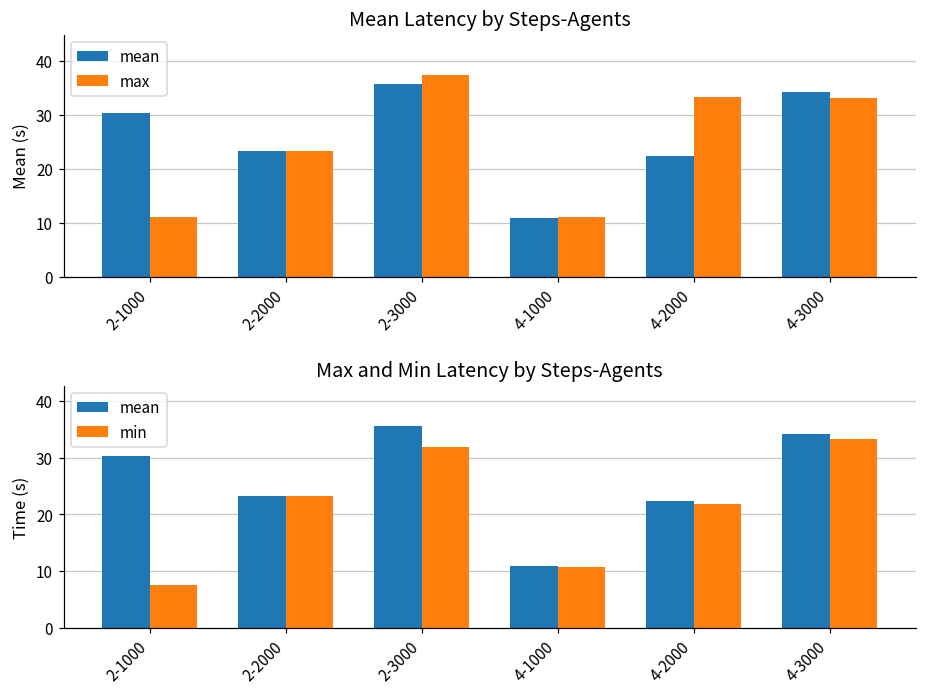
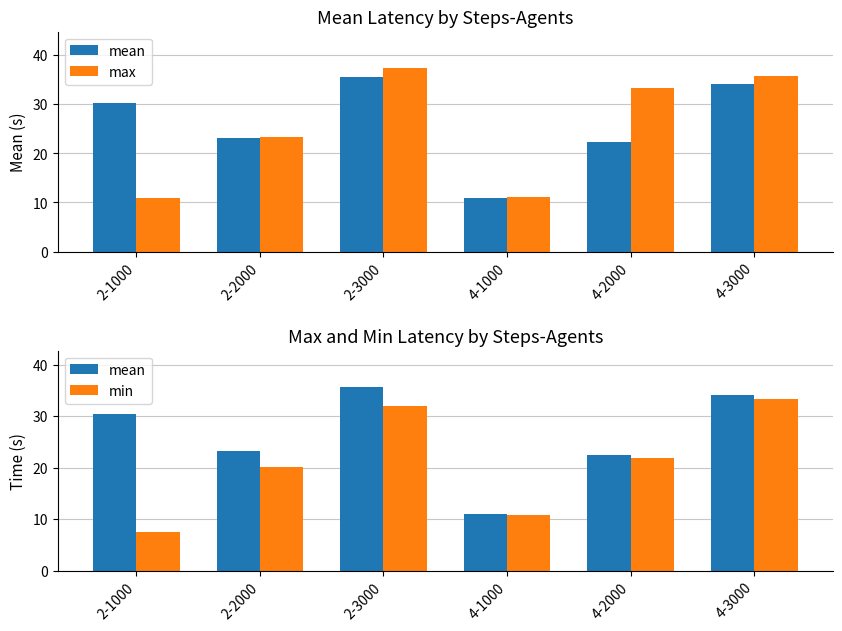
  {
    "Mean Latency by Steps-Agents": {
      "mean": {
        "2-1000": 30,
        "2-2000": 23,
        "2-3000": 36,
        "4-1000": 11,
        "4-2000": 22,
        "4-3000": 34
      },
      "max": {
        "2-1000": 11,
        "2-2000": 23,
        "2-3000": 37,
        "4-1000": 11,
        "4-2000": 33,
-       "4-3000": 33
+       "4-3000": 36
      }
    },
    "Max and Min Latency by Steps-Agents": {
      "mean": {
        "2-1000": 30,
        "2-2000": 23,
        "2-3000": 36,
        "4-1000": 11,
        "4-2000": 22,
        "4-3000": 34
      },
      "min": {
        "2-1000": 8,
-       "2-2000": 23,
+       "2-2000": 20,
        "2-3000": 32,
        "4-1000": 11,
        "4-2000": 22,
        "4-3000": 33
      }
    }
  }
